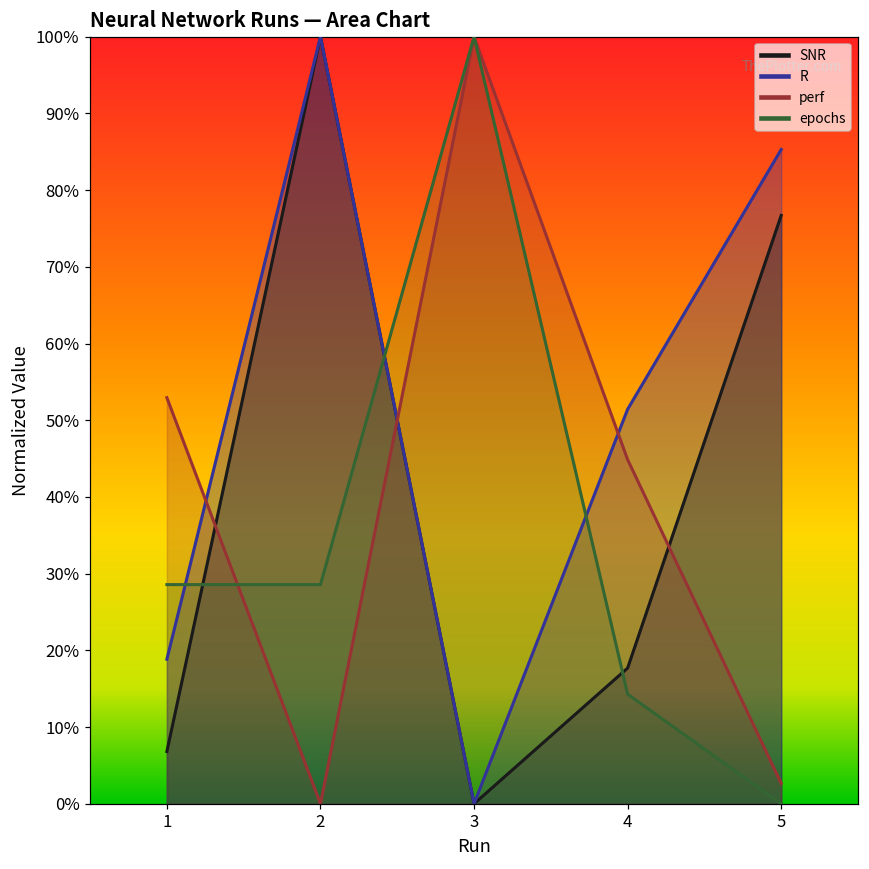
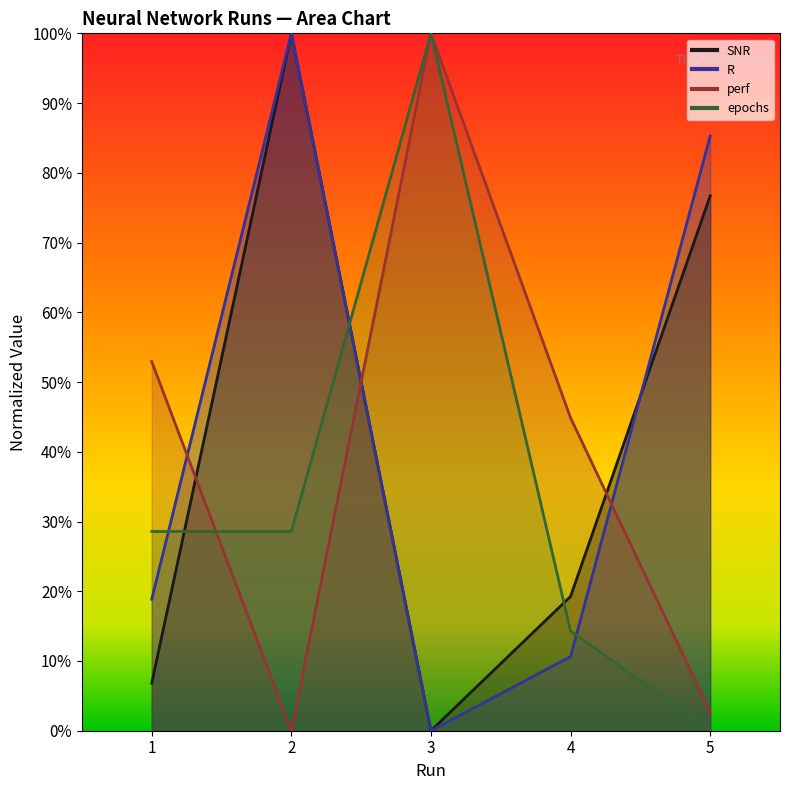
  {
    "SNR": {
      "1": "7%",
-     "4": "18%",
+     "4": "19%",
      "5": "77%"
    },
    "R": {
      "1": "19%",
-     "4": "51%",
+     "4": "11%",
      "5": "85%"
    }
  }
